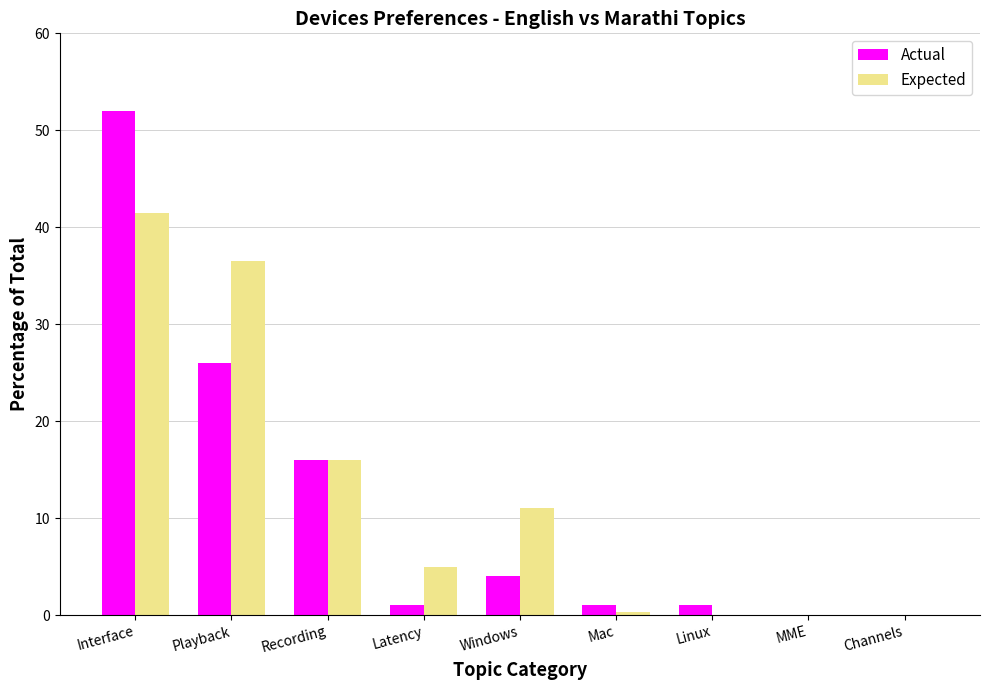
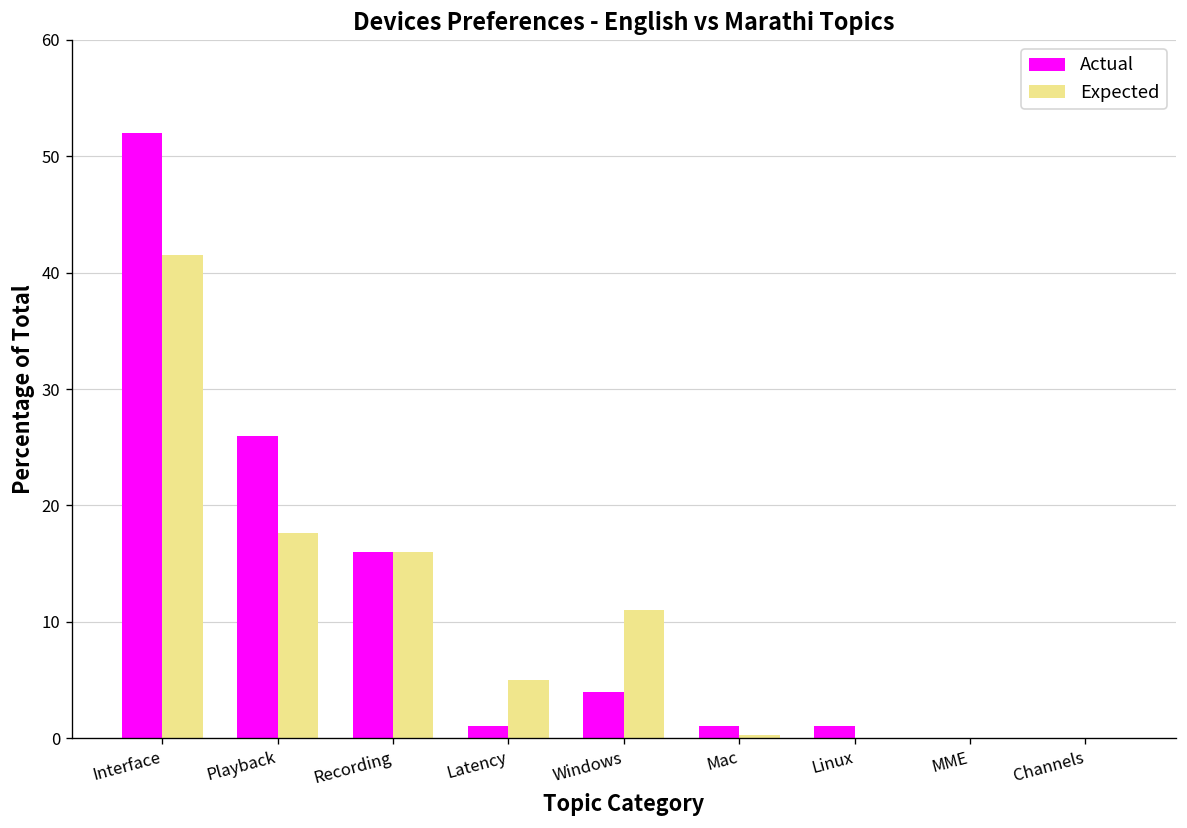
  {
    "Actual": {
      "Interface": 52,
      "Playback": 26,
      "Recording": 16,
      "Latency": 1,
      "Windows": 4,
      "Mac": 1,
      "Linux": 1,
      "MME": 0,
      "Channels": 0
    },
    "Expected": {
      "Interface": 42,
-     "Playback": 37,
+     "Playback": 18,
      "Recording": 16,
      "Latency": 5,
      "Windows": 11,
      "Mac": 0,
      "Linux": 0,
      "MME": 0,
      "Channels": 0
    }
  }
